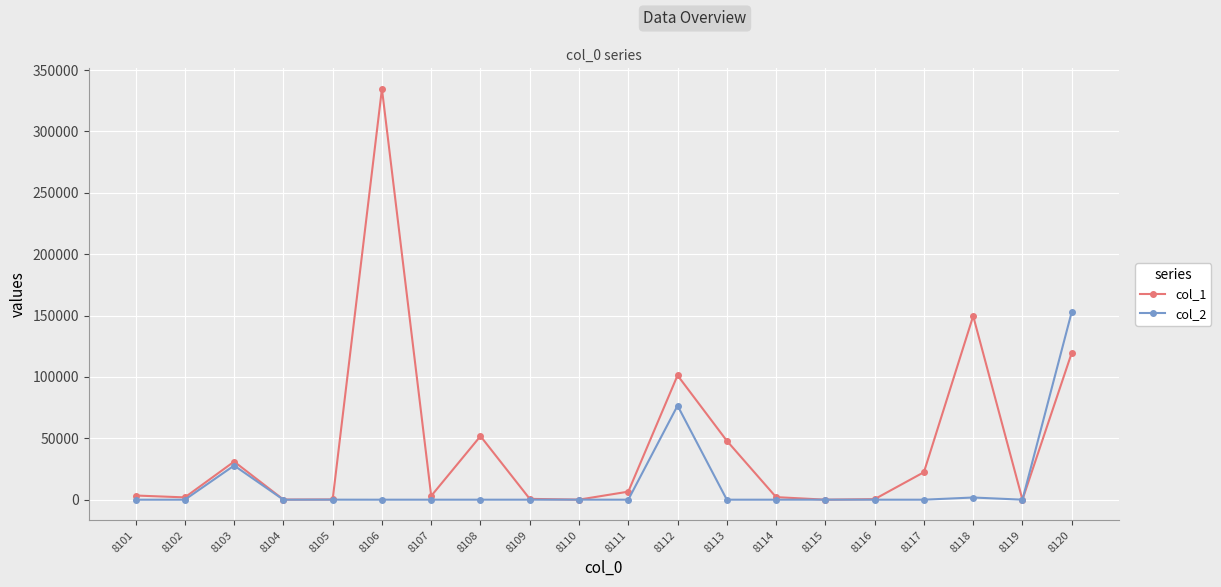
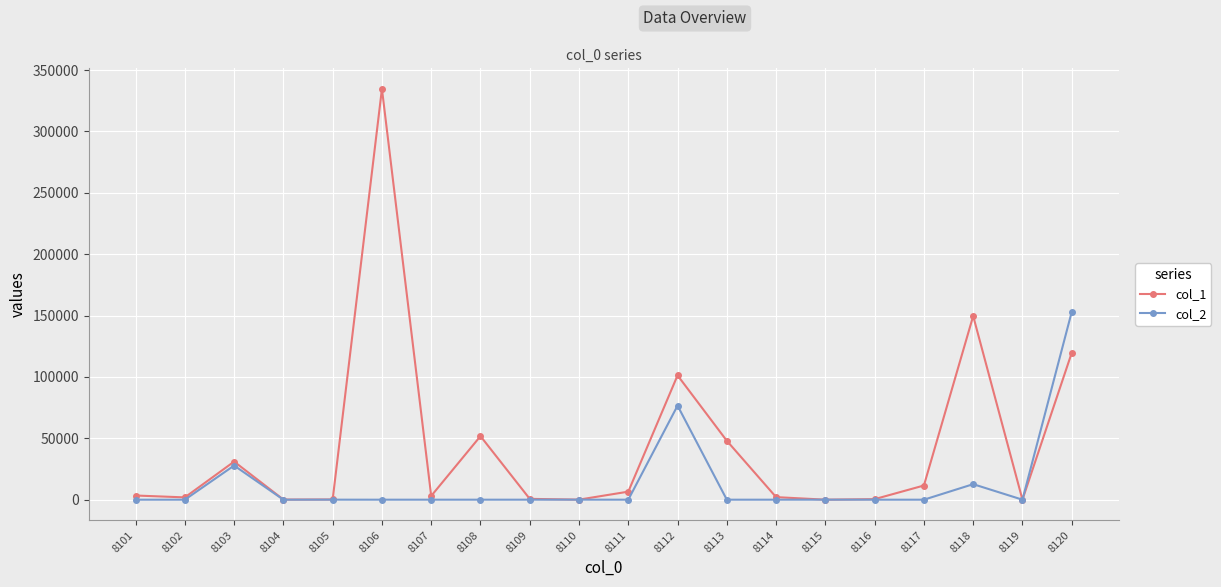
  {
    "col_1": {
      "8101": 3000,
      "8103": 31000,
      "8106": 335000,
      "8107": 3000,
      "8108": 52000,
      "8111": 7000,
      "8112": 101000,
      "8113": 48000,
      "8114": 2000,
-     "8117": 22000,
+     "8117": 12000,
      "8118": 150000,
      "8120": 120000
    },
    "col_2": {
      "8101": 0,
      "8103": 28000,
      "8106": 0,
      "8107": 0,
      "8108": 0,
      "8111": 0,
      "8112": 77000,
      "8113": 0,
      "8114": 0,
      "8117": 0,
-     "8118": 2000,
+     "8118": 13000,
      "8120": 153000
    }
  }
